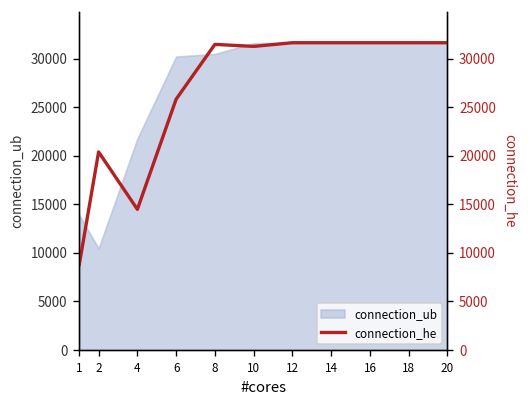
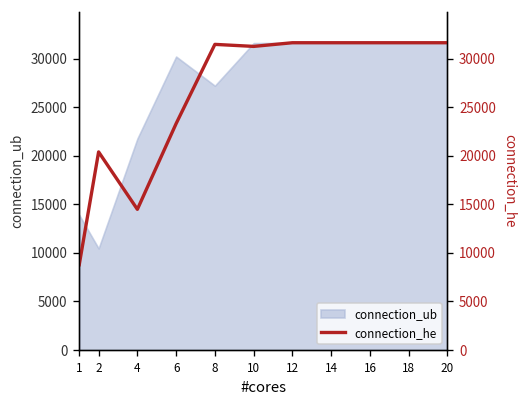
  {
    "connection_ub": {
      "1": 14000,
      "2": 10000,
      "4": 22000,
      "6": 30000,
-     "8": 30000,
+     "8": 27000,
      "10": 32000,
      "12": 32000,
      "14": 32000,
      "16": 32000,
      "18": 32000,
      "20": 32000
    },
    "connection_he": {
      "1": 9000,
      "2": 20000,
      "4": 14000,
-     "6": 26000,
+     "6": 23000,
      "8": 31000,
      "10": 31000,
      "12": 32000,
      "14": 32000,
      "16": 32000,
      "18": 32000,
      "20": 32000
    }
  }
